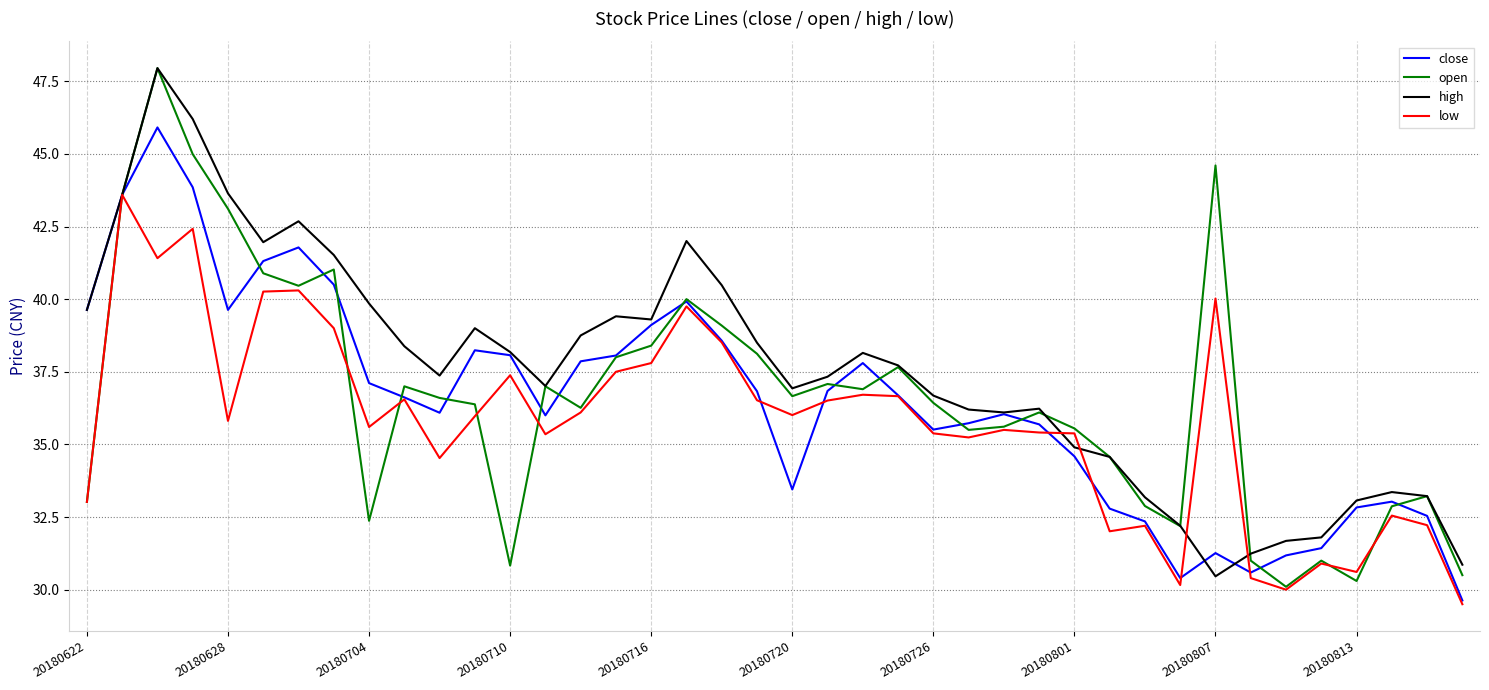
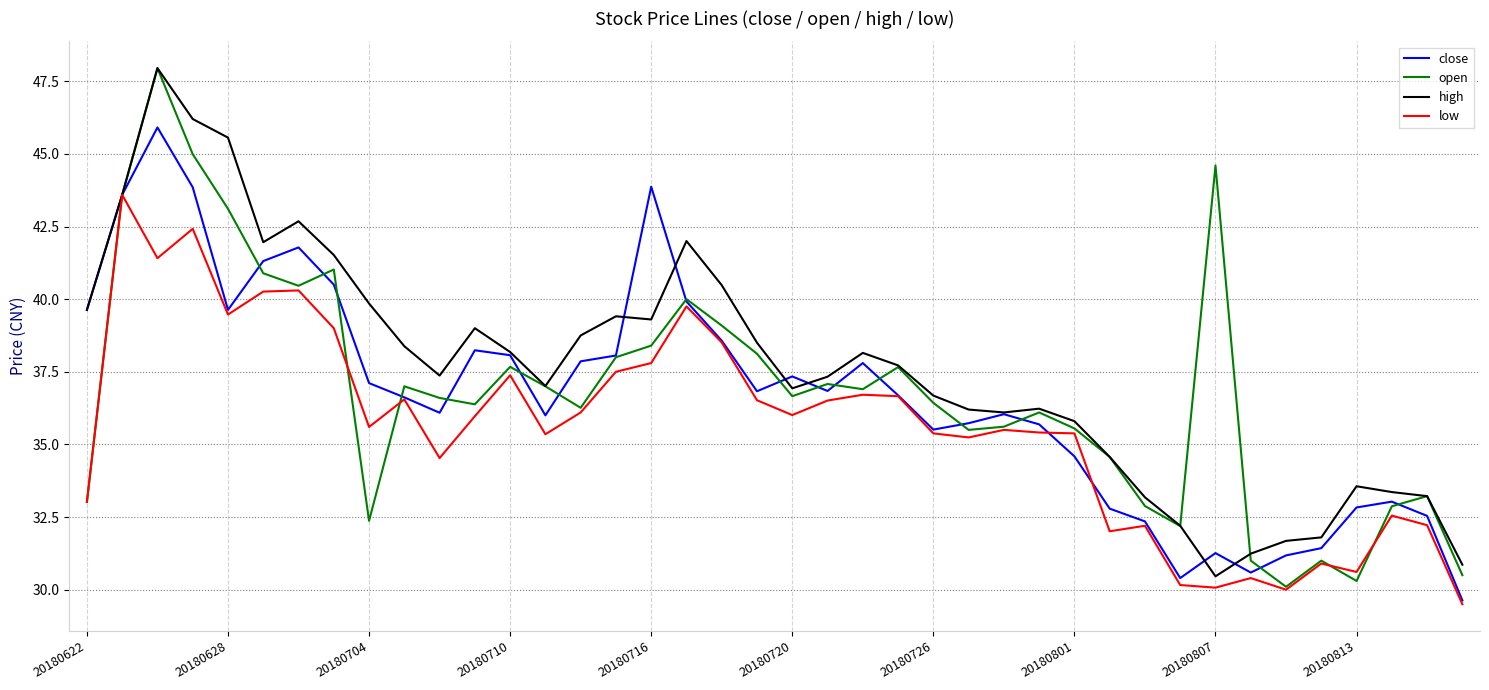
  {
    "close": {
      "20180628": 39.6,
      "20180704": 37.1,
      "20180710": 38.1,
-     "20180716": 39.1,
-     "20180720": 33.5,
+     "20180716": 43.9,
+     "20180720": 37.3,
      "20180726": 35.5,
      "20180801": 34.6,
      "20180807": 31.3,
      "20180813": 32.8
    },
    "open": {
      "20180628": 43.1,
      "20180704": 32.4,
-     "20180710": 30.8,
+     "20180710": 37.7,
      "20180716": 38.4,
      "20180720": 36.7,
      "20180726": 36.4,
      "20180801": 35.6,
      "20180807": 44.6,
      "20180813": 30.3
    },
    "high": {
-     "20180628": 43.6,
+     "20180628": 45.6,
      "20180704": 39.9,
      "20180710": 38.2,
      "20180716": 39.3,
      "20180720": 36.9,
      "20180726": 36.7,
-     "20180801": 34.9,
+     "20180801": 35.8,
      "20180807": 30.5,
-     "20180813": 33.1
+     "20180813": 33.6
    },
    "low": {
-     "20180628": 35.8,
+     "20180628": 39.5,
      "20180704": 35.6,
      "20180710": 37.4,
      "20180716": 37.8,
      "20180720": 36.0,
      "20180726": 35.4,
      "20180801": 35.4,
-     "20180807": 40.0,
+     "20180807": 30.1,
      "20180813": 30.6
    }
  }
